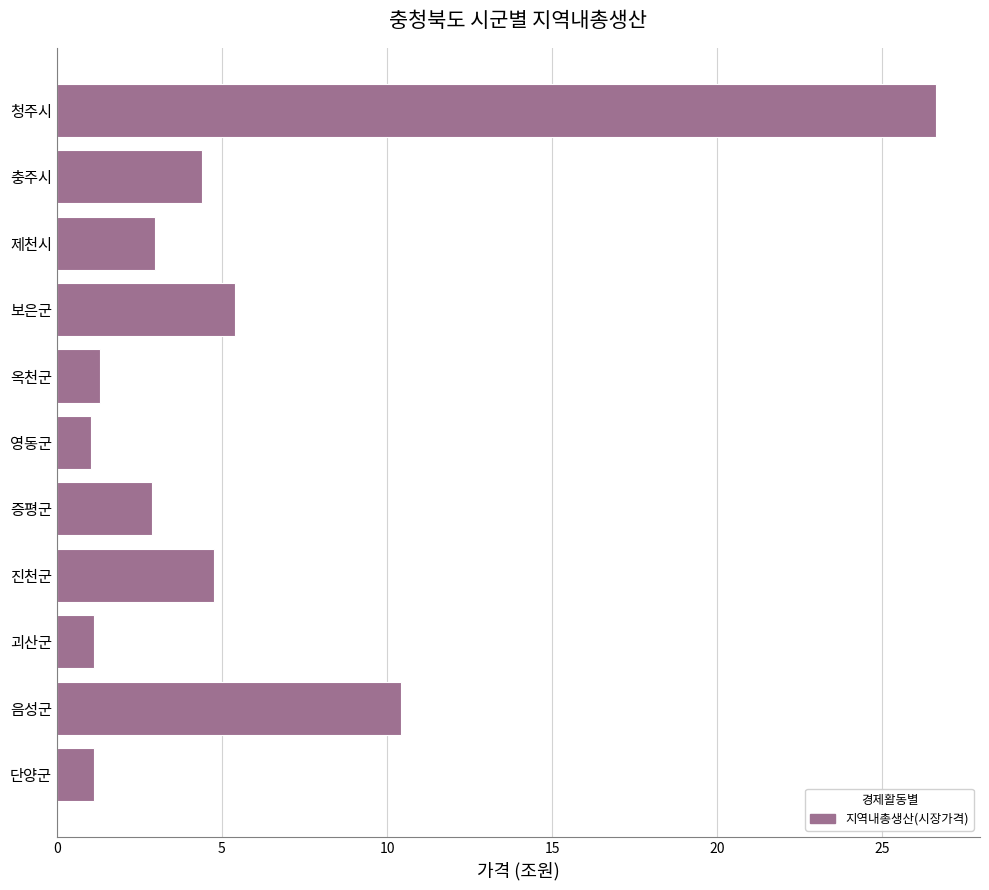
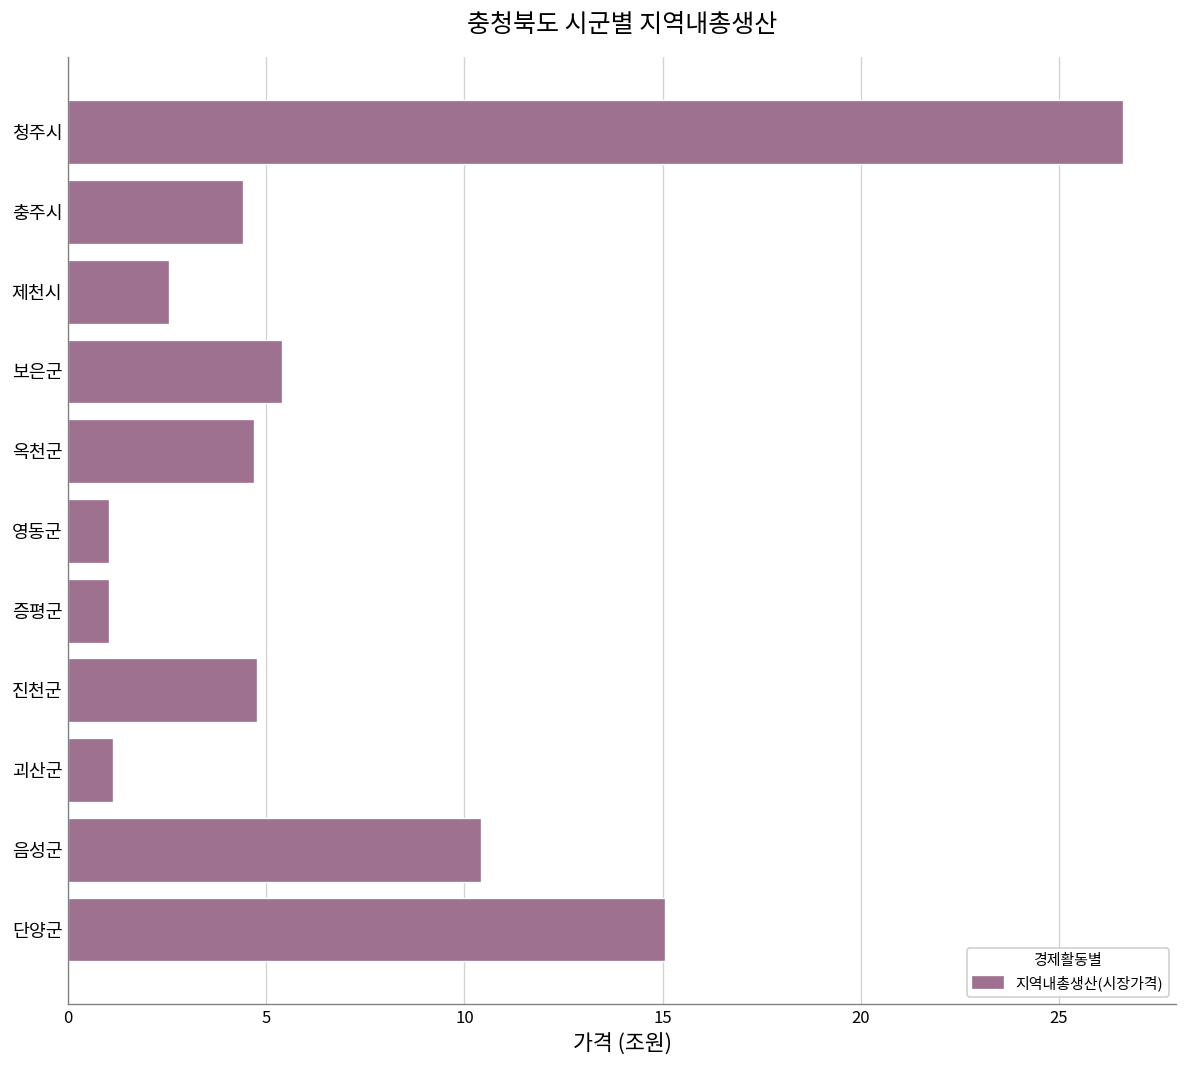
  {
    "청주시": 26.6,
    "충주시": 4.4,
-   "제천시": 3.0,
+   "제천시": 2.5,
    "보은군": 5.4,
-   "옥천군": 1.3,
+   "옥천군": 4.7,
    "영동군": 1.0,
-   "증평군": 2.9,
+   "증평군": 1.0,
    "진천군": 4.8,
    "괴산군": 1.1,
    "음성군": 10.4,
-   "단양군": 1.1
+   "단양군": 15.1
  }
